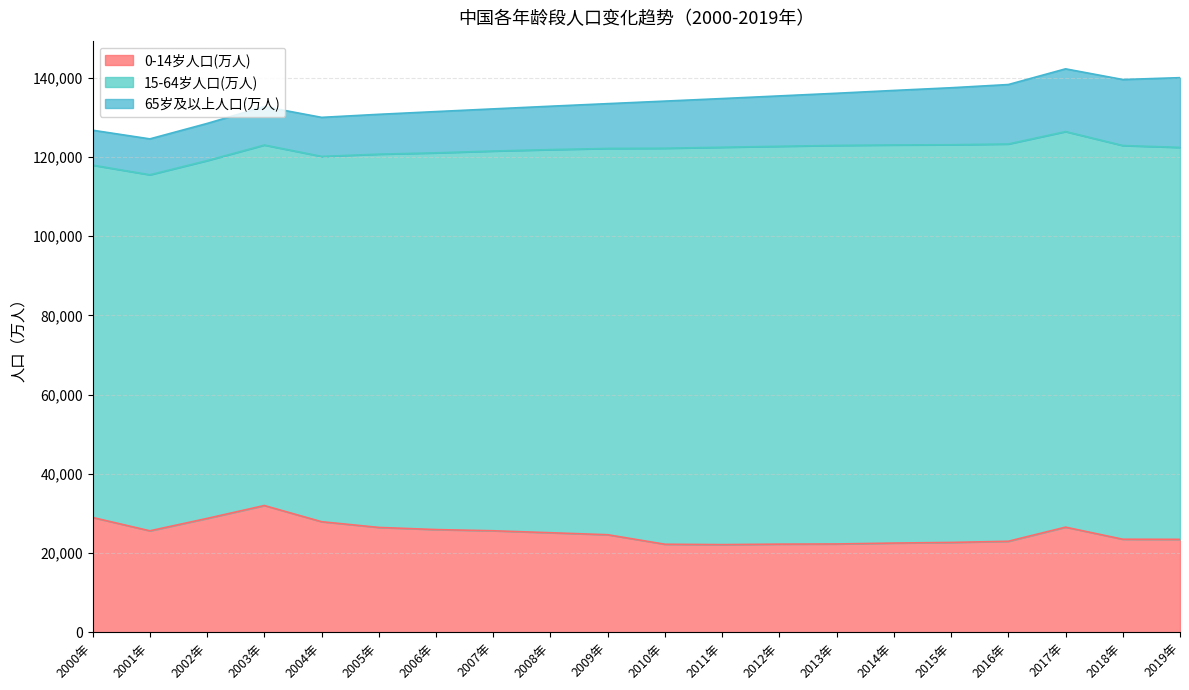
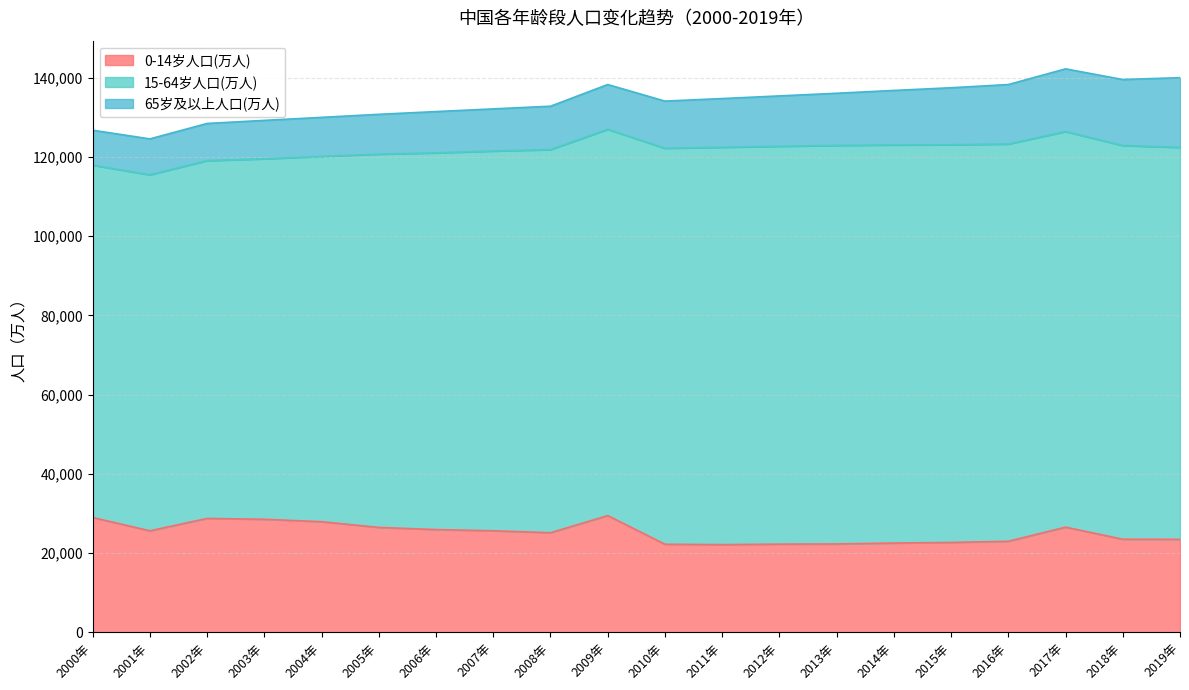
  {
    "0-14岁人口(万人)": {
      "2000年": "29,000",
      "2001年": "26,000",
      "2002年": "29,000",
-     "2003年": "32,000",
+     "2003年": "29,000",
      "2004年": "28,000",
      "2005年": "27,000",
      "2006年": "26,000",
      "2007年": "26,000",
      "2008年": "25,000",
-     "2009年": "25,000",
+     "2009年": "29,000",
      "2010年": "22,000",
      "2011年": "22,000",
      "2012年": "22,000",
      "2013年": "22,000",
      "2014年": "23,000",
      "2015年": "23,000",
      "2016年": "23,000",
      "2017年": "27,000",
      "2018年": "24,000",
      "2019年": "23,000"
    }
  }
